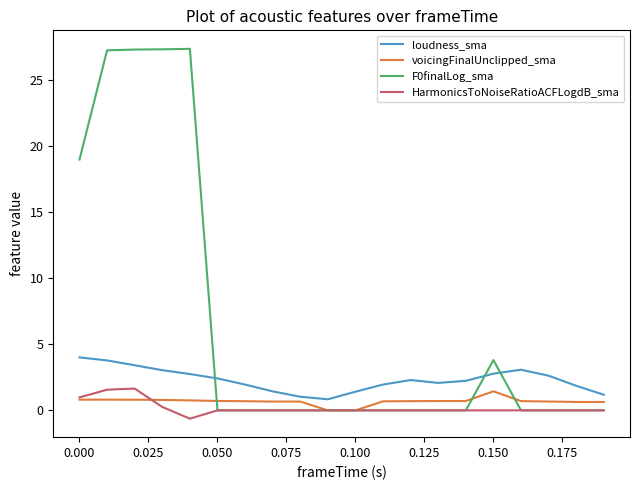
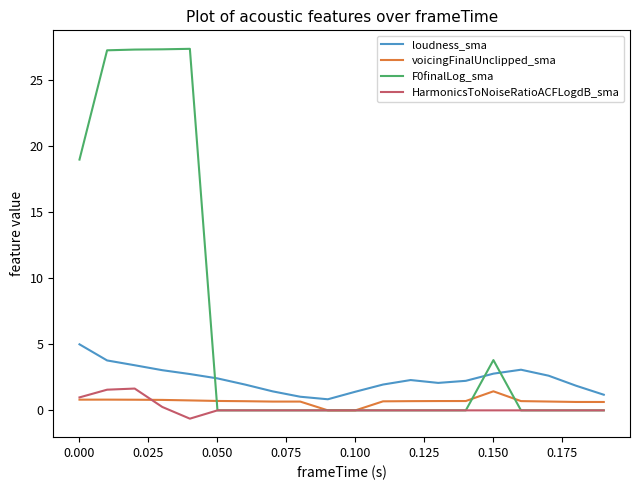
  {
    "loudness_sma": {
-     "0.000": 4.0,
+     "0.000": 5.0,
      "0.050": 2.4,
      "0.100": 1.4,
      "0.150": 2.8
    },
    "voicingFinalUnclipped_sma": {
      "0.050": 0.7,
      "0.150": 1.4
    },
    "F0finalLog_sma": {
      "0.000": 19.0,
      "0.150": 3.8
    },
    "HarmonicsToNoiseRatioACFLogdB_sma": {
      "0.150": 0.0
    }
  }
